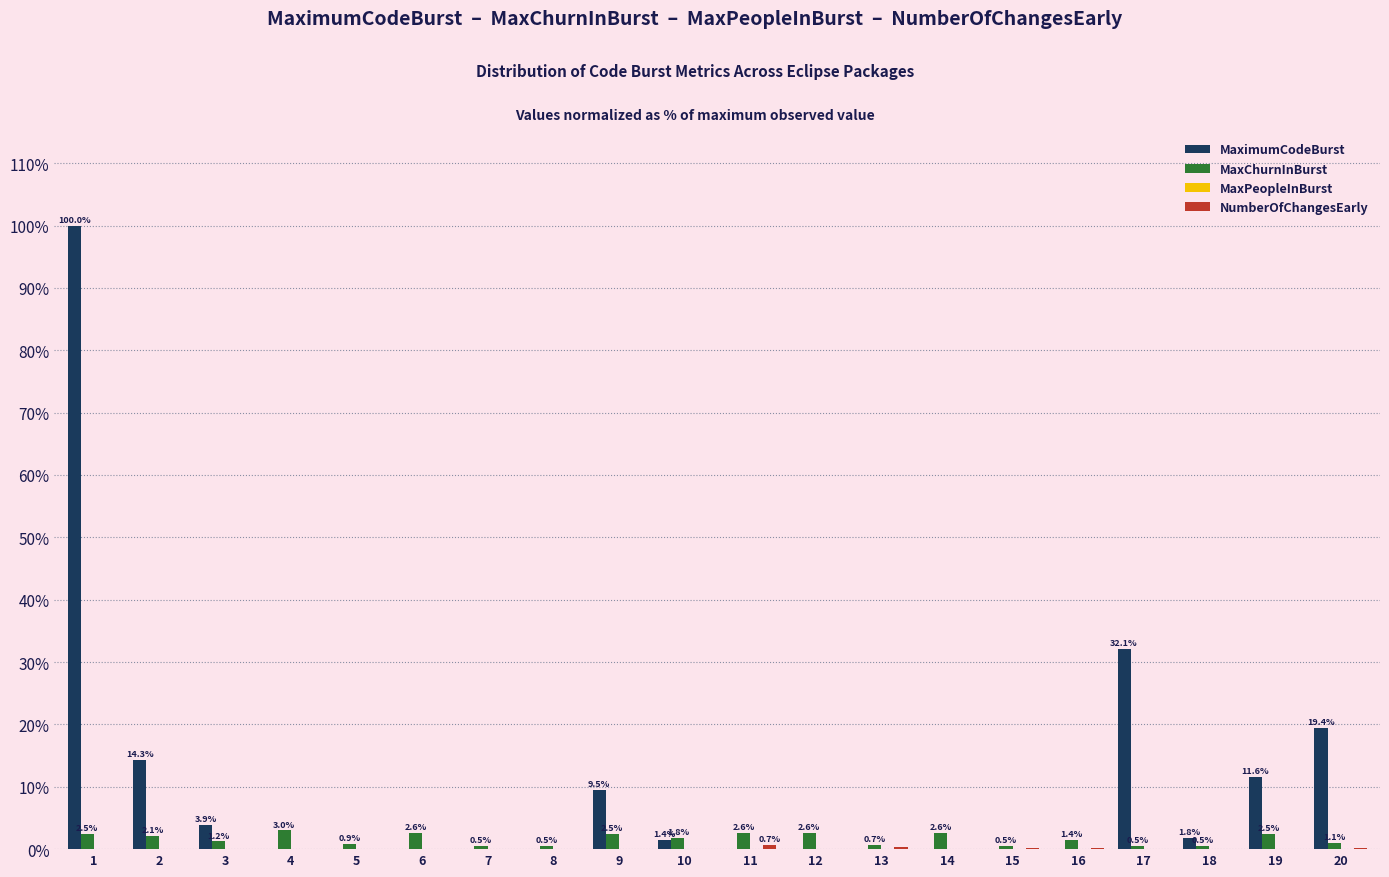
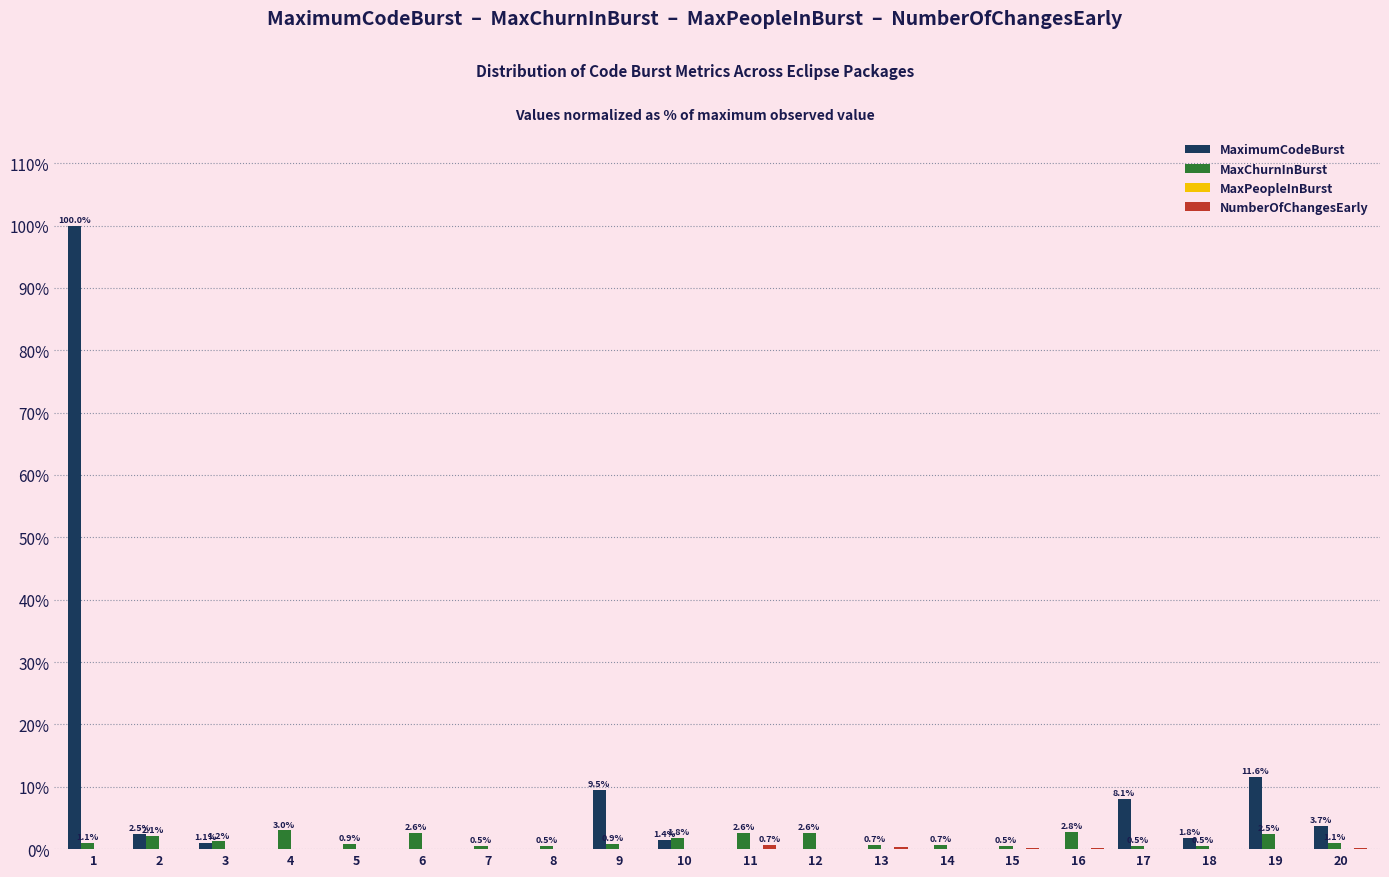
  {
    "MaximumCodeBurst": {
      "1": "100.0%",
-     "2": "14.3%",
-     "3": "3.9%",
+     "2": "2.5%",
+     "3": "1.1%",
      "9": "9.5%",
-     "17": "32.1%",
+     "17": "8.1%",
      "18": "1.8%",
      "19": "11.6%",
-     "20": "19.4%"
+     "20": "3.7%"
    },
    "MaxChurnInBurst": {
-     "1": "2.5%",
+     "1": "1.1%",
      "2": "2.1%",
      "3": "1.2%",
      "4": "3.0%",
      "5": "0.9%",
      "6": "2.6%",
      "7": "0.5%",
      "8": "0.5%",
-     "9": "2.5%",
+     "9": "0.9%",
      "11": "2.6%",
      "12": "2.6%",
      "13": "0.7%",
-     "14": "2.6%",
+     "14": "0.7%",
      "15": "0.5%",
-     "16": "1.4%",
+     "16": "2.8%",
      "17": "0.5%",
      "18": "0.5%",
      "19": "2.5%",
      "20": "1.1%"
    },
    "MaxPeopleInBurst": {
      "1": "0%",
      "2": "0%",
      "3": "0%",
      "4": "0%",
      "5": "0%",
      "6": "0%",
      "7": "0%",
      "8": "0%",
      "9": "0%",
      "10": "0%",
      "11": "0%",
      "12": "0%",
      "13": "0%",
      "14": "0%",
      "15": "0%",
      "16": "0%",
      "17": "0%",
      "18": "0%",
      "19": "0%",
      "20": "0%"
    },
    "NumberOfChangesEarly": {
      "11": "0.7%"
    }
  }
